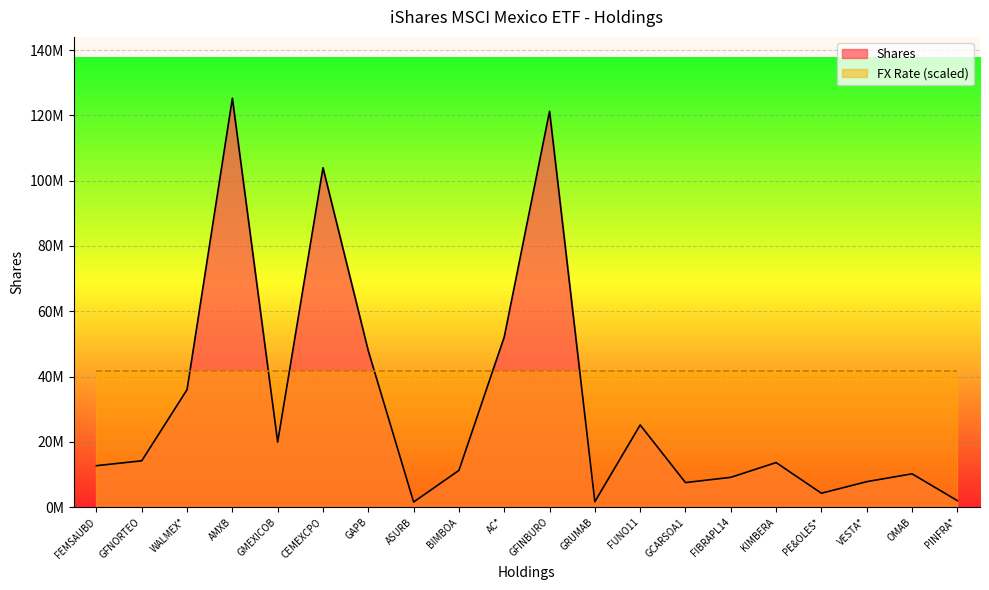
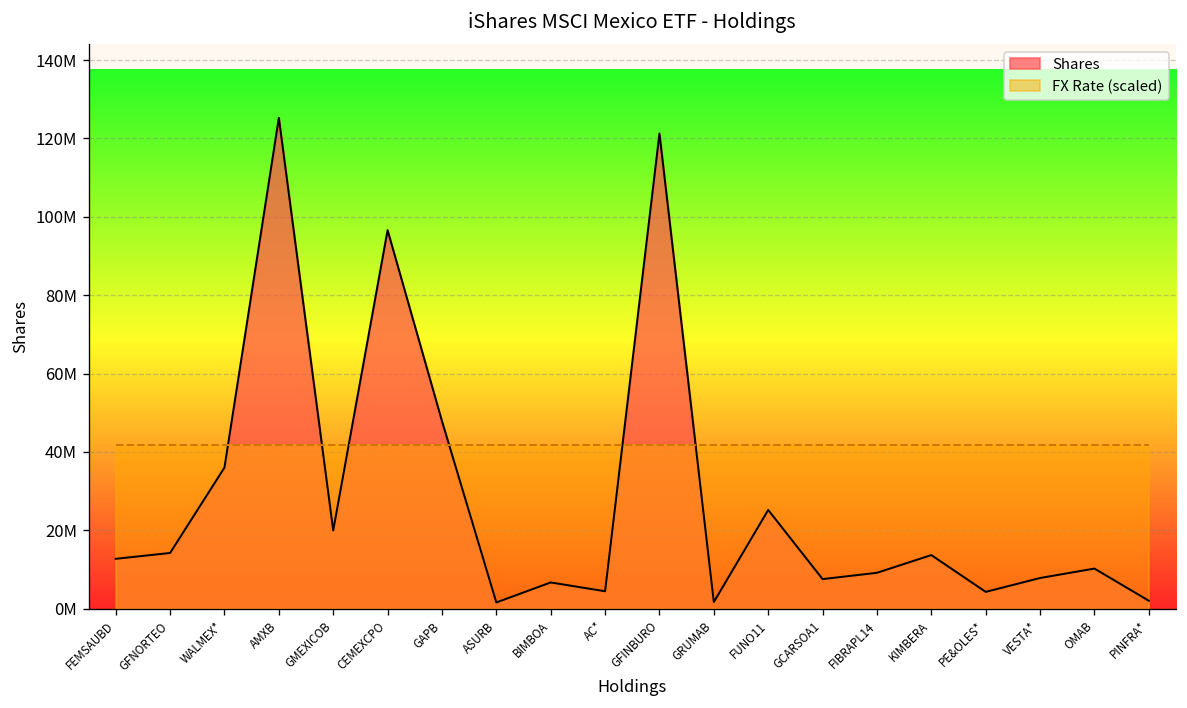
  {
    "Shares": {
      "FEMSAUBD": 13000000,
      "GFNORTEO": 14000000,
      "WALMEX*": 36000000,
      "AMXB": 125000000,
      "GMEXICOB": 20000000,
-     "CEMEXCPO": 104000000,
+     "CEMEXCPO": 97000000,
      "GAPB": 48000000,
      "ASURB": 2000000,
-     "BIMBOA": 11000000,
-     "AC*": 52000000,
+     "BIMBOA": 7000000,
+     "AC*": 4000000,
      "GFINBURO": 121000000,
      "GRUMAB": 2000000,
      "FUNO11": 25000000,
      "GCARSOA1": 8000000,
      "FIBRAPL14": 9000000,
      "KIMBERA": 14000000,
      "PE&OLES*": 4000000,
      "VESTA*": 8000000,
      "OMAB": 10000000,
      "PINFRA*": 2000000
    },
    "FX Rate (scaled)": {
      "FEMSAUBD": 42000000,
      "GFNORTEO": 42000000,
      "WALMEX*": 42000000,
      "AMXB": 42000000,
      "GMEXICOB": 42000000,
      "CEMEXCPO": 42000000,
      "GAPB": 42000000,
      "ASURB": 42000000,
      "BIMBOA": 42000000,
      "AC*": 42000000,
      "GFINBURO": 42000000,
      "GRUMAB": 42000000,
      "FUNO11": 42000000,
      "GCARSOA1": 42000000,
      "FIBRAPL14": 42000000,
      "KIMBERA": 42000000,
      "PE&OLES*": 42000000,
      "VESTA*": 42000000,
      "OMAB": 42000000,
      "PINFRA*": 42000000
    }
  }
